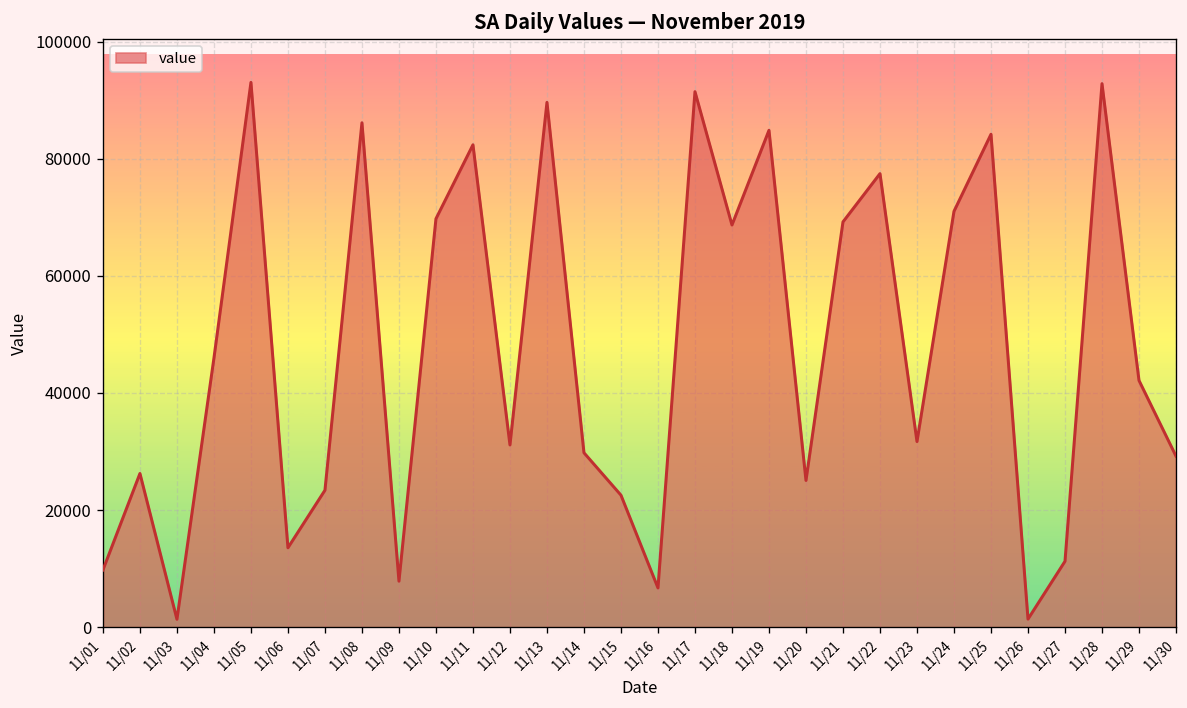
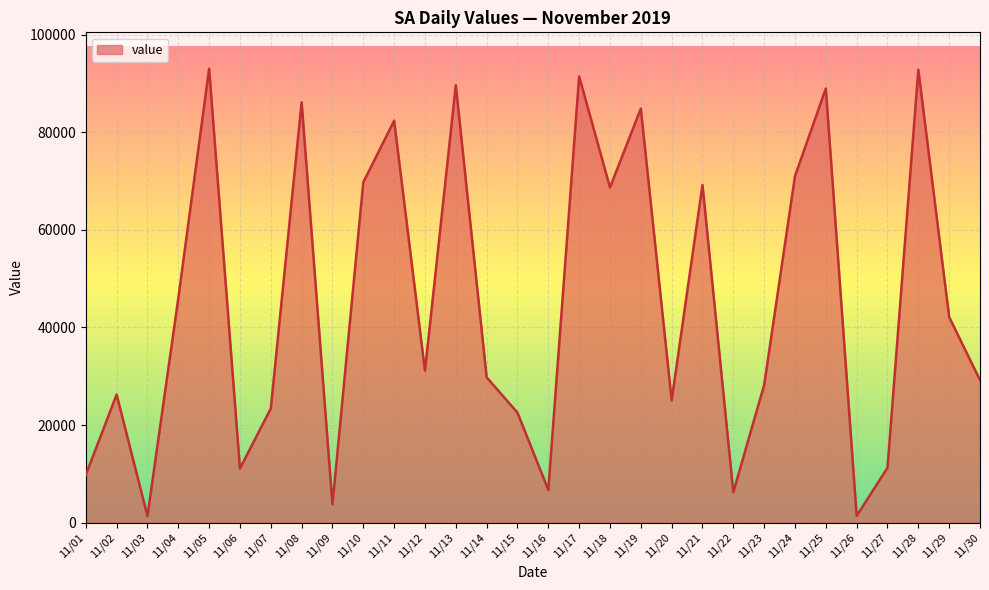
  {
    "11/01": 10000,
    "11/02": 26000,
    "11/03": 1000,
    "11/04": 46000,
    "11/05": 93000,
-   "11/06": 14000,
+   "11/06": 11000,
    "11/07": 23000,
    "11/08": 86000,
-   "11/09": 8000,
+   "11/09": 4000,
    "11/10": 70000,
    "11/11": 82000,
    "11/12": 31000,
    "11/13": 90000,
    "11/14": 30000,
    "11/15": 23000,
    "11/16": 7000,
    "11/17": 91000,
    "11/18": 69000,
    "11/19": 85000,
    "11/20": 25000,
    "11/21": 69000,
-   "11/22": 77000,
-   "11/23": 32000,
+   "11/22": 6000,
+   "11/23": 28000,
    "11/24": 71000,
-   "11/25": 84000,
+   "11/25": 89000,
    "11/26": 1000,
    "11/27": 11000,
    "11/28": 93000,
    "11/29": 42000,
    "11/30": 29000
  }
